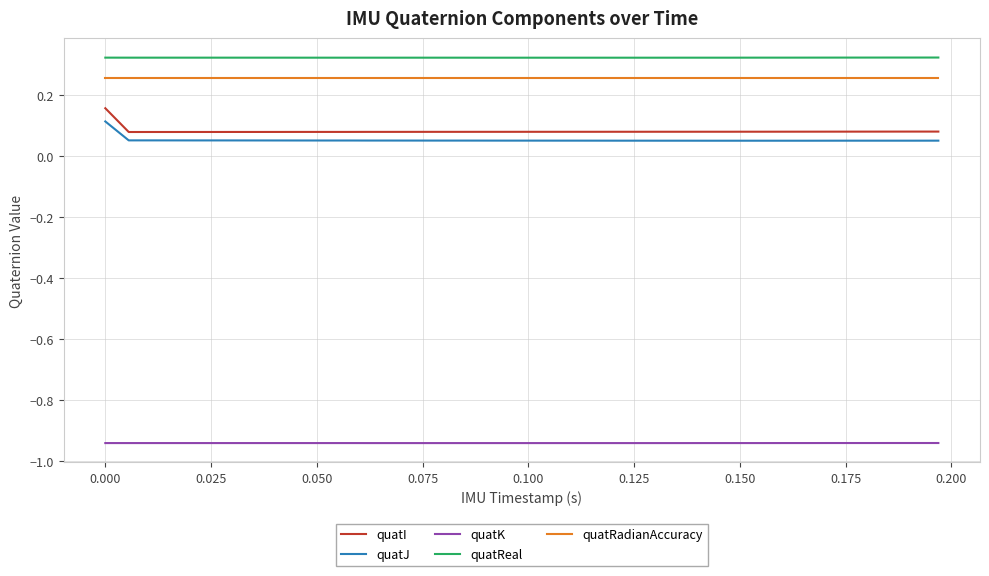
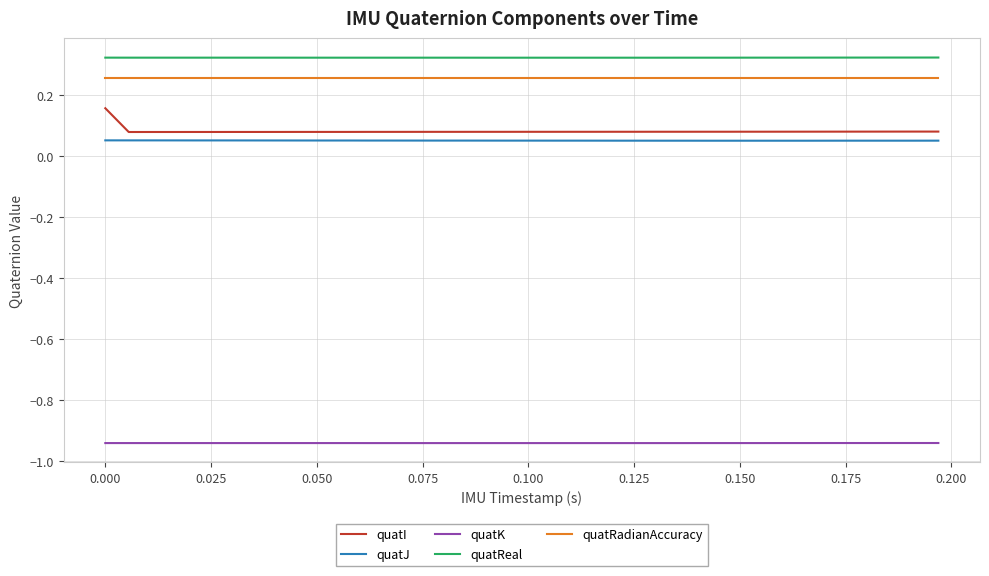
  {
    "quatI": {
      "0.000": 0.16
    },
    "quatJ": {
-     "0.000": 0.11
+     "0.000": 0.05
    },
    "quatK": {
      "0.000": -0.94
    },
    "quatReal": {
      "0.000": 0.32
    },
    "quatRadianAccuracy": {
      "0.000": 0.26
    }
  }
